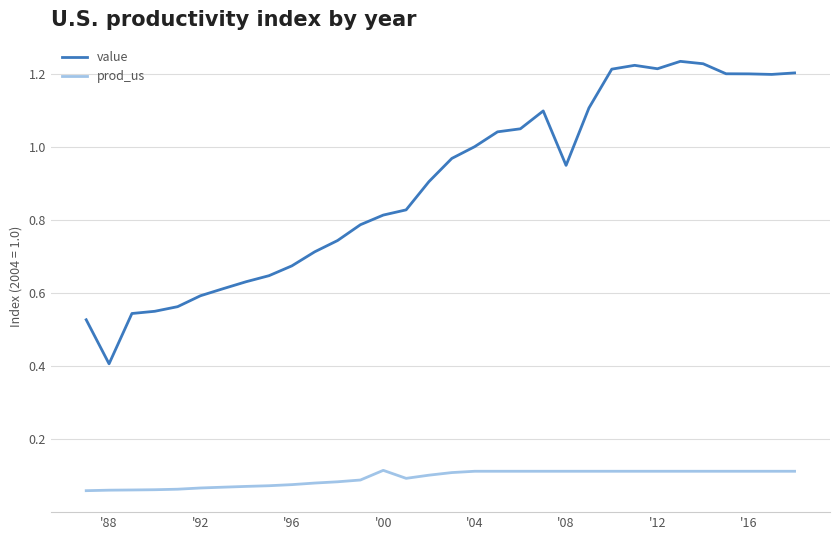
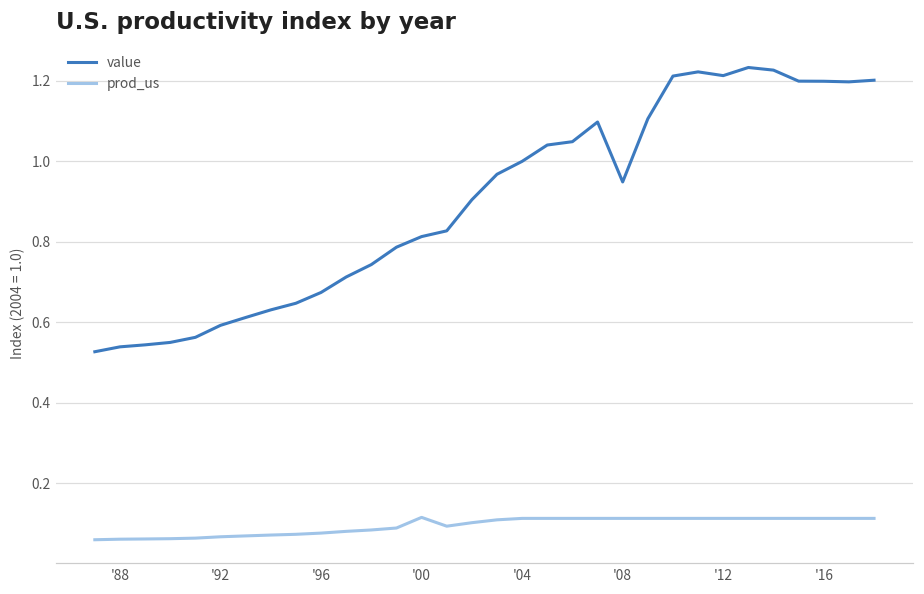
  {
    "value": {
-     "'88": 0.41,
+     "'88": 0.54,
      "'92": 0.59,
      "'96": 0.67,
      "'00": 0.81,
      "'04": 1.00,
      "'08": 0.95,
      "'12": 1.21,
      "'16": 1.20
    },
    "prod_us": {
      "'88": 0.06,
      "'92": 0.07,
      "'96": 0.08,
      "'00": 0.11,
      "'04": 0.11,
      "'08": 0.11,
      "'12": 0.11,
      "'16": 0.11
    }
  }
